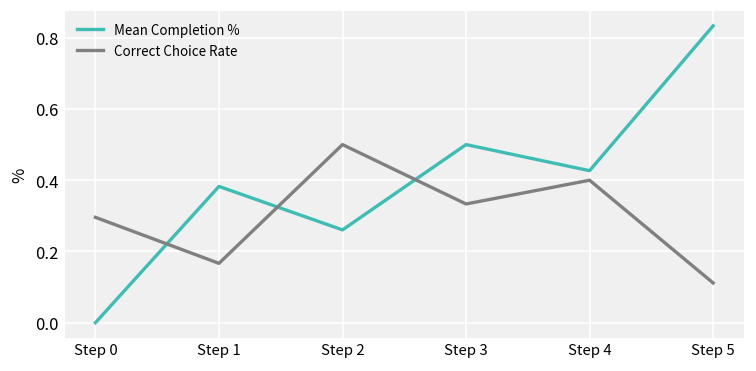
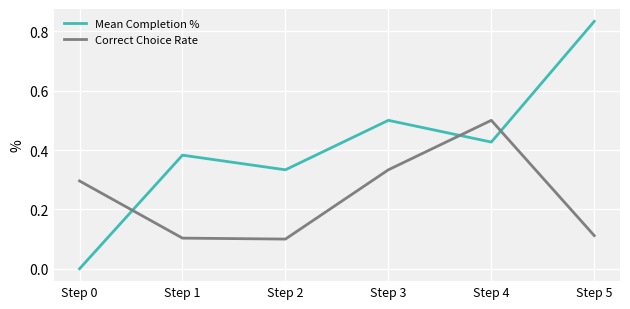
  {
    "Mean Completion %": {
      "Step 0": 0.00,
      "Step 1": 0.38,
-     "Step 2": 0.26,
+     "Step 2": 0.33,
      "Step 3": 0.50,
      "Step 4": 0.43,
      "Step 5": 0.83
    },
    "Correct Choice Rate": {
      "Step 0": 0.30,
-     "Step 1": 0.17,
-     "Step 2": 0.5,
+     "Step 1": 0.10,
+     "Step 2": 0.1,
      "Step 3": 0.33,
-     "Step 4": 0.4,
+     "Step 4": 0.5,
      "Step 5": 0.11
    }
  }
